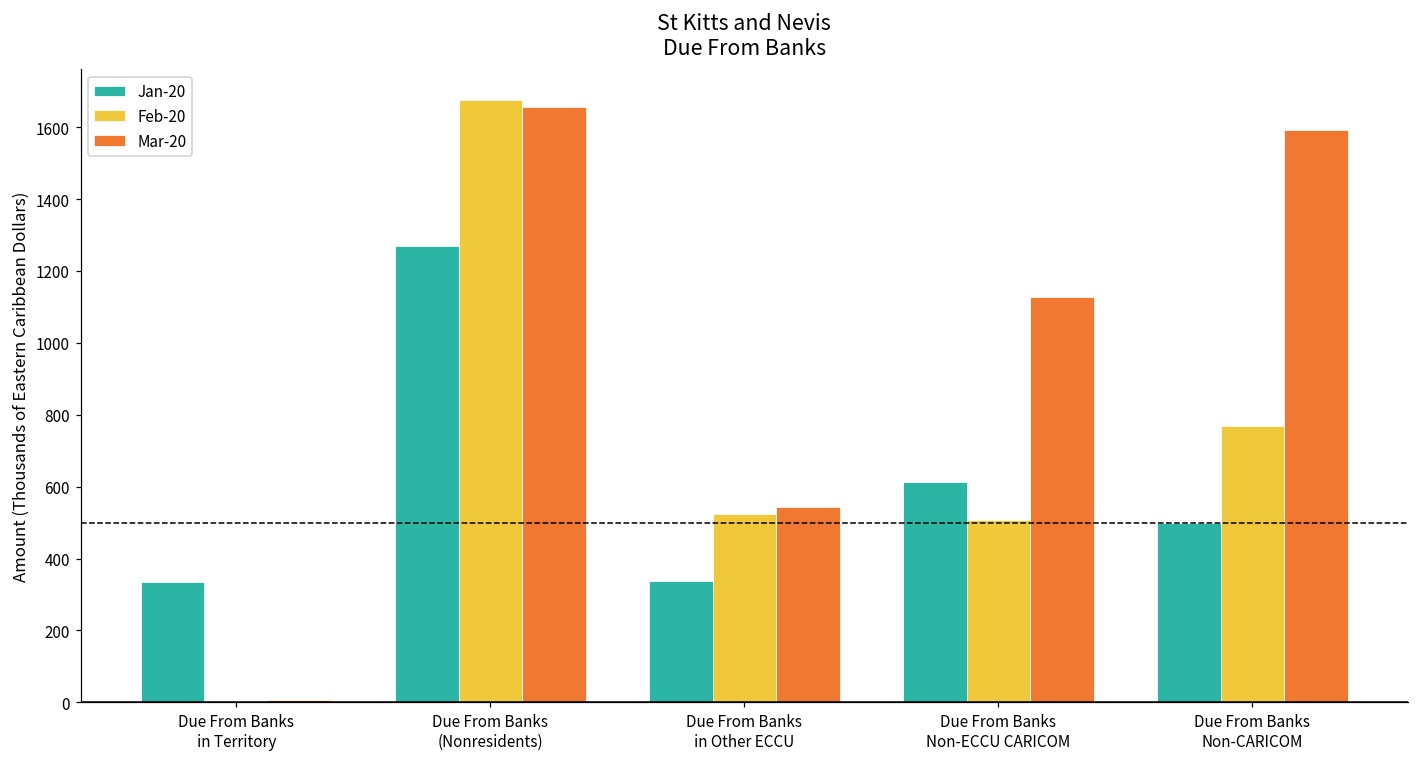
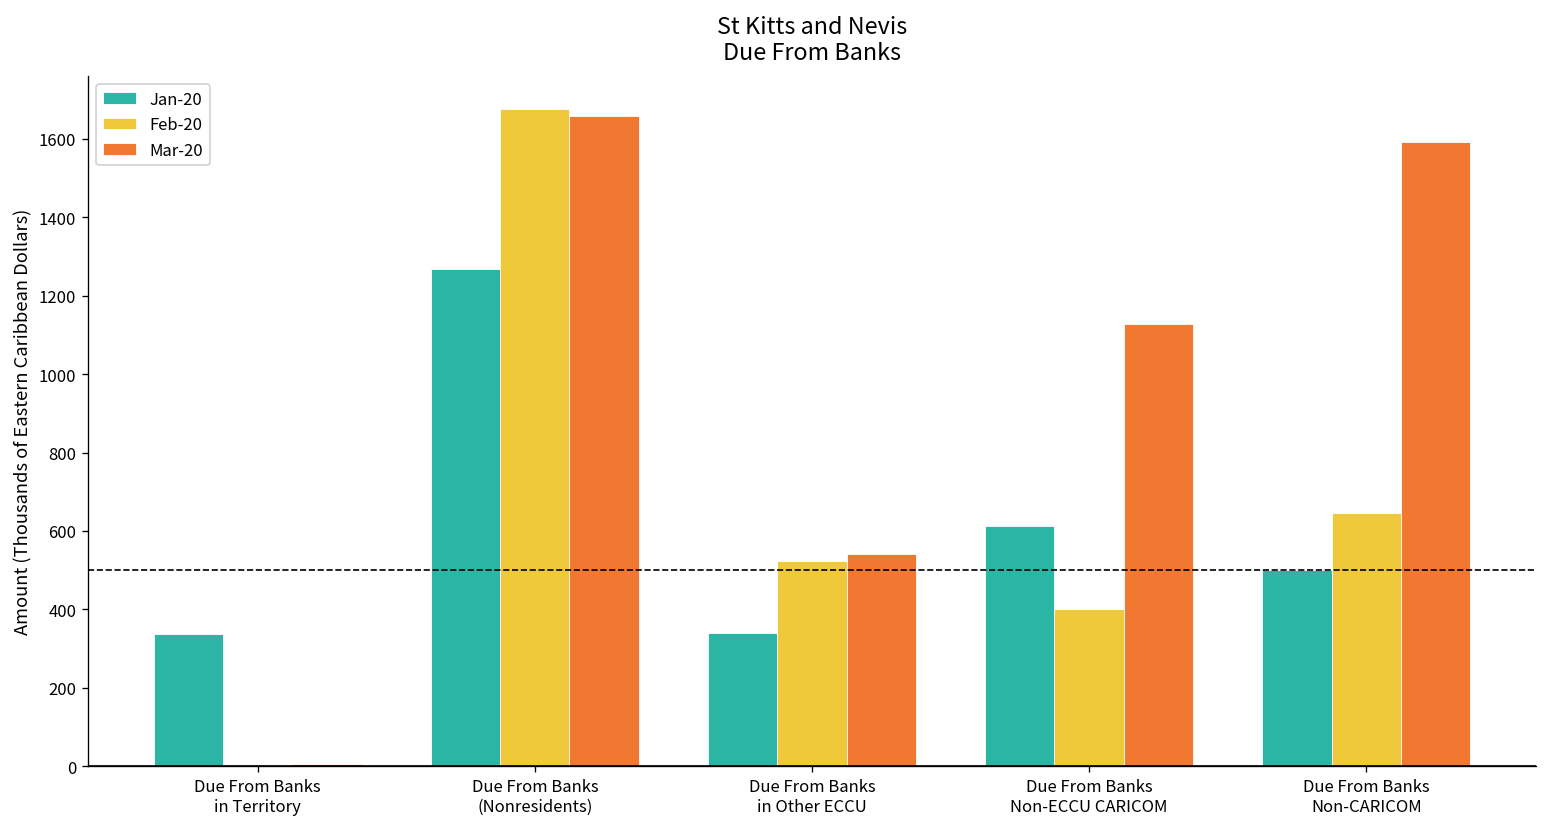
  {
    "Jan-20": {
      "Due From Banks in Territory": 340,
      "Due From Banks (Nonresidents)": 1270,
      "Due From Banks in Other ECCU": 340,
      "Due From Banks Non-ECCU CARICOM": 610,
      "Due From Banks Non-CARICOM": 500
    },
    "Feb-20": {
      "Due From Banks (Nonresidents)": 1680,
      "Due From Banks in Other ECCU": 520,
-     "Due From Banks Non-ECCU CARICOM": 510,
-     "Due From Banks Non-CARICOM": 770
+     "Due From Banks Non-ECCU CARICOM": 400,
+     "Due From Banks Non-CARICOM": 650
    },
    "Mar-20": {
      "Due From Banks (Nonresidents)": 1660,
      "Due From Banks in Other ECCU": 540,
      "Due From Banks Non-ECCU CARICOM": 1130,
      "Due From Banks Non-CARICOM": 1590
    }
  }
